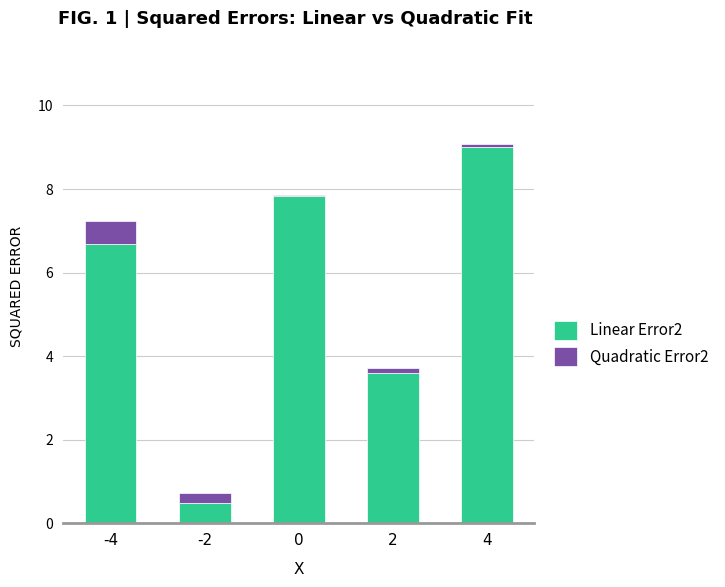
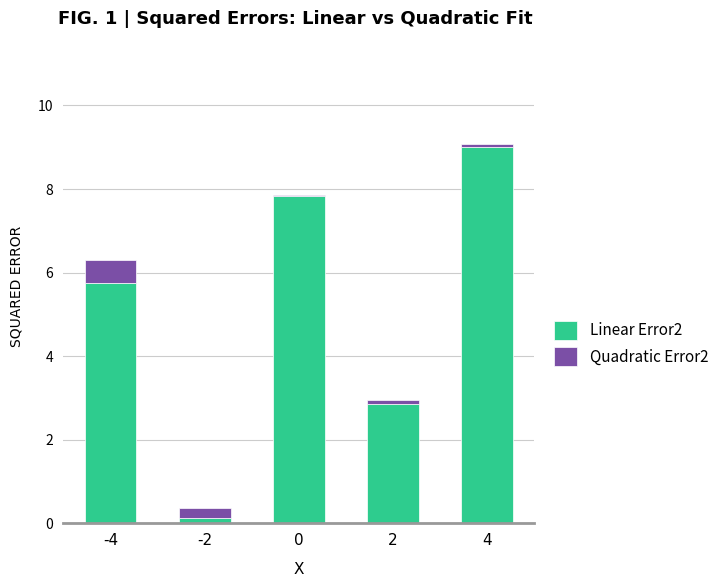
  {
    "Linear Error2": {
-     "-4": 6.7,
-     "-2": 0.5,
+     "-4": 5.8,
+     "-2": 0.1,
      "0": 7.8,
-     "2": 3.6,
+     "2": 2.8,
      "4": 9.0
    },
    "Quadratic Error2": {
      "-4": 0.5,
      "-2": 0.2,
      "2": 0.1,
      "4": 0.1
    }
  }
